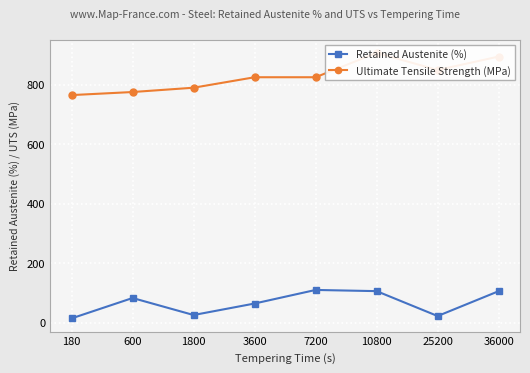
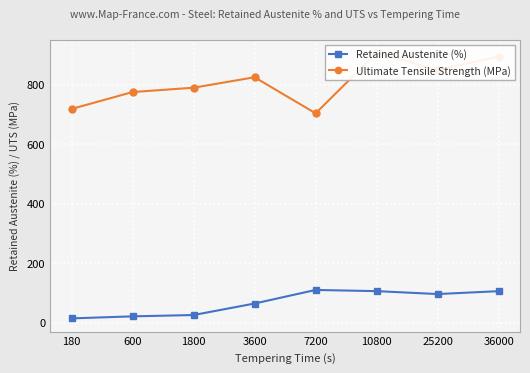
  {
    "Retained Austenite (%)": {
      "180": 10,
-     "600": 80,
+     "600": 20,
      "1800": 30,
      "3600": 60,
      "7200": 110,
      "10800": 110,
-     "25200": 20,
+     "25200": 100,
      "36000": 110
    },
    "Ultimate Tensile Strength (MPa)": {
-     "180": 770,
+     "180": 720,
      "600": 780,
      "1800": 790,
      "3600": 830,
-     "7200": 830
+     "7200": 700
    }
  }
